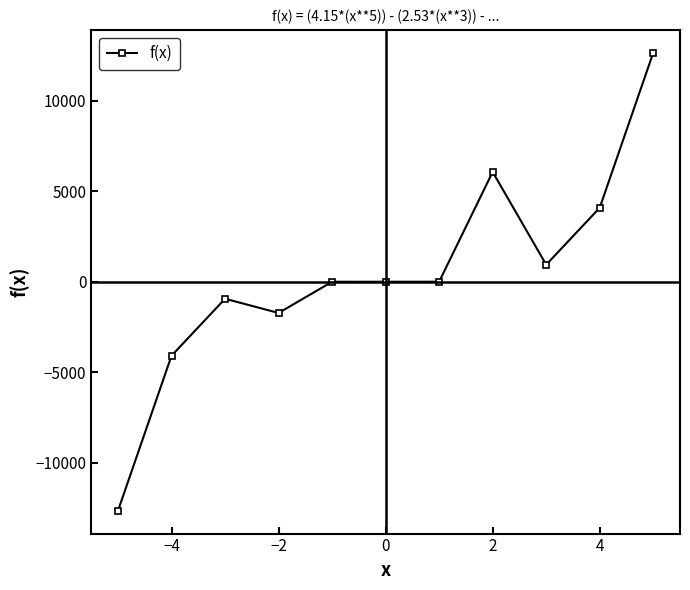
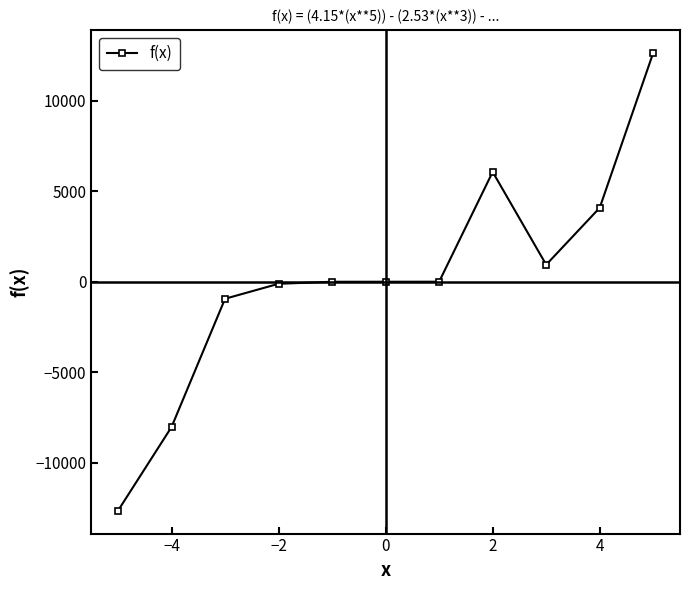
  {
-   "−4": -4100,
-   "−2": -1700,
+   "−4": -8000,
+   "−2": -100,
    "0": 0,
    "2": 6100,
    "4": 4100
  }
